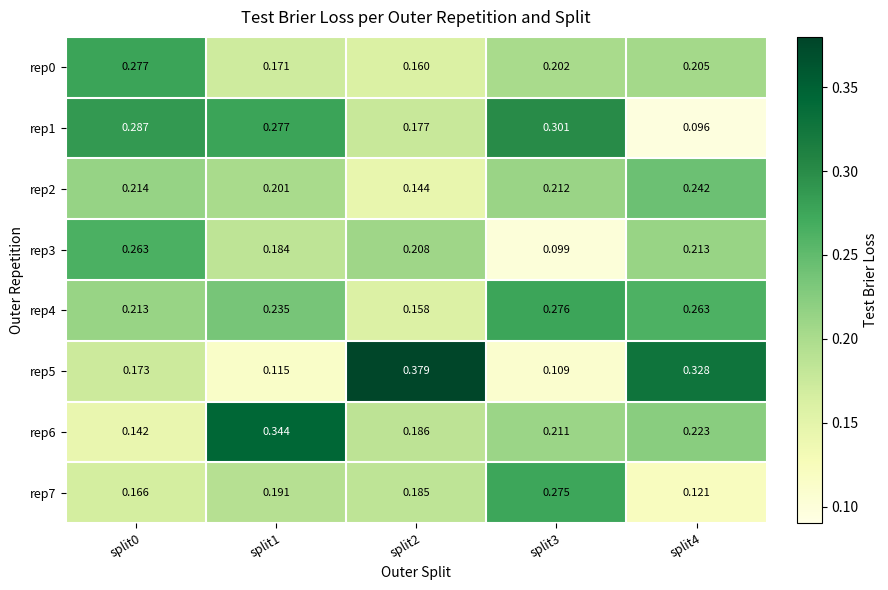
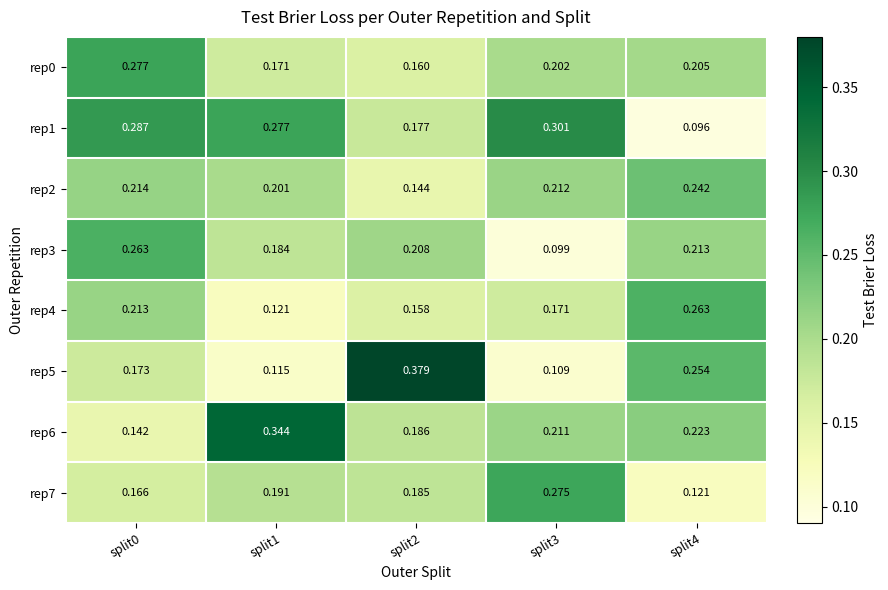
  {
    "rep0": {
      "split0": 0.277,
      "split1": 0.171,
      "split2": 0.160,
      "split3": 0.202,
      "split4": 0.205
    },
    "rep1": {
      "split0": 0.287,
      "split1": 0.277,
      "split2": 0.177,
      "split3": 0.301,
      "split4": 0.096
    },
    "rep2": {
      "split0": 0.214,
      "split1": 0.201,
      "split2": 0.144,
      "split3": 0.212,
      "split4": 0.242
    },
    "rep3": {
      "split0": 0.263,
      "split1": 0.184,
      "split2": 0.208,
      "split3": 0.099,
      "split4": 0.213
    },
    "rep4": {
      "split0": 0.213,
-     "split1": 0.235,
+     "split1": 0.121,
      "split2": 0.158,
-     "split3": 0.276,
+     "split3": 0.171,
      "split4": 0.263
    },
    "rep5": {
      "split0": 0.173,
      "split1": 0.115,
      "split2": 0.379,
      "split3": 0.109,
-     "split4": 0.328
+     "split4": 0.254
    },
    "rep6": {
      "split0": 0.142,
      "split1": 0.344,
      "split2": 0.186,
      "split3": 0.211,
      "split4": 0.223
    },
    "rep7": {
      "split0": 0.166,
      "split1": 0.191,
      "split2": 0.185,
      "split3": 0.275,
      "split4": 0.121
    }
  }
